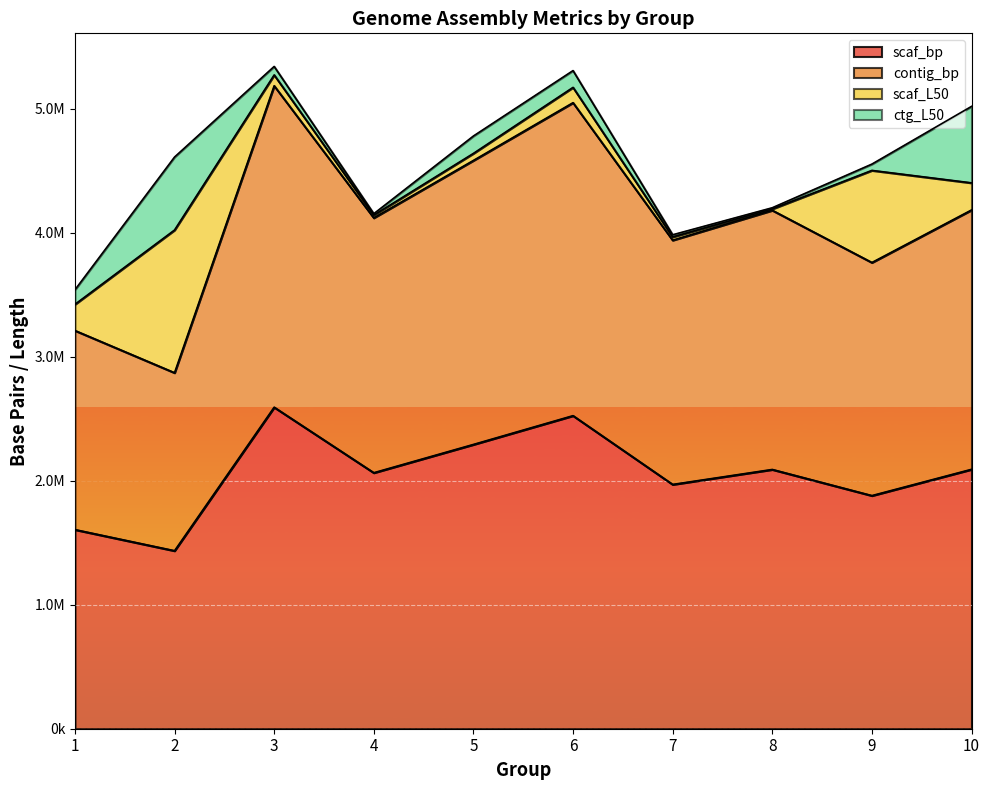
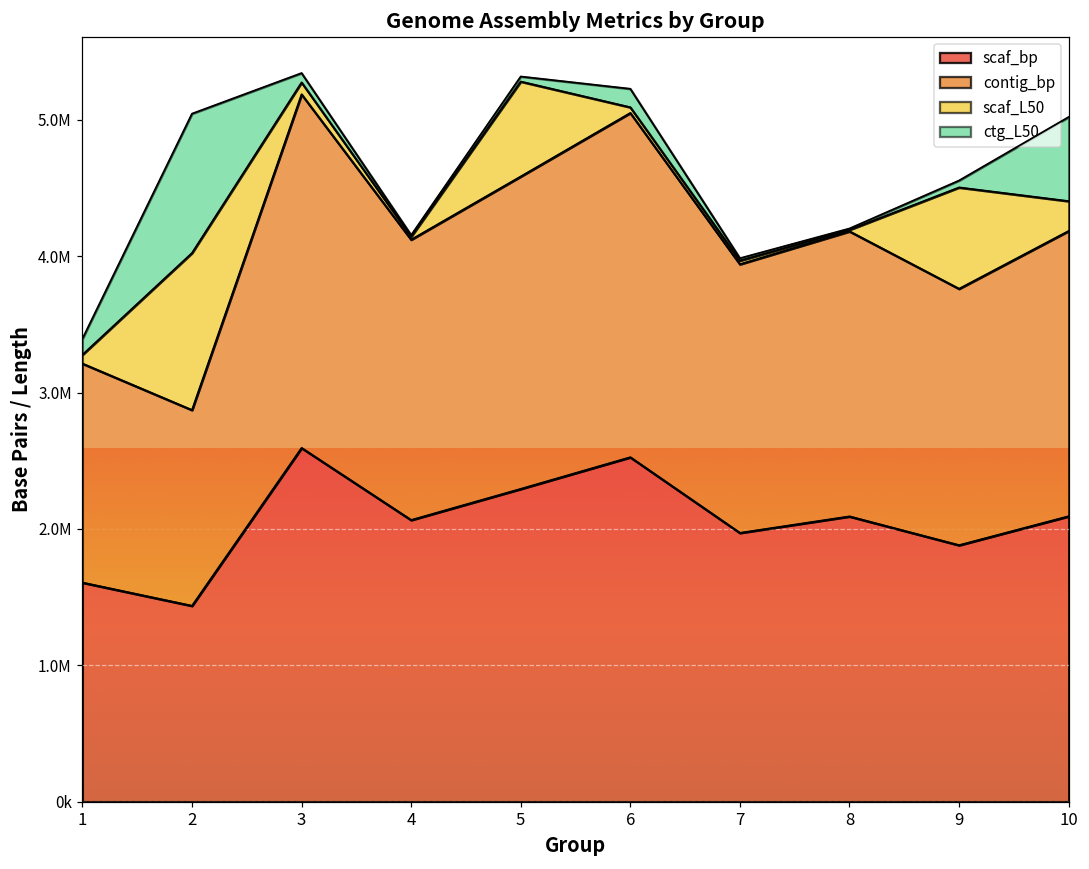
  {
    "scaf_L50": {
-     "1": 210000,
+     "1": 60000,
      "2": 1150000,
      "3": 90000,
-     "5": 60000,
-     "6": 120000,
+     "5": 700000,
+     "6": 40000,
      "9": 740000,
      "10": 220000
    },
    "ctg_L50": {
      "1": 120000,
-     "2": 590000,
+     "2": 1020000,
      "3": 70000,
-     "5": 140000,
+     "5": 40000,
      "6": 140000,
      "9": 50000,
      "10": 620000
    }
  }
